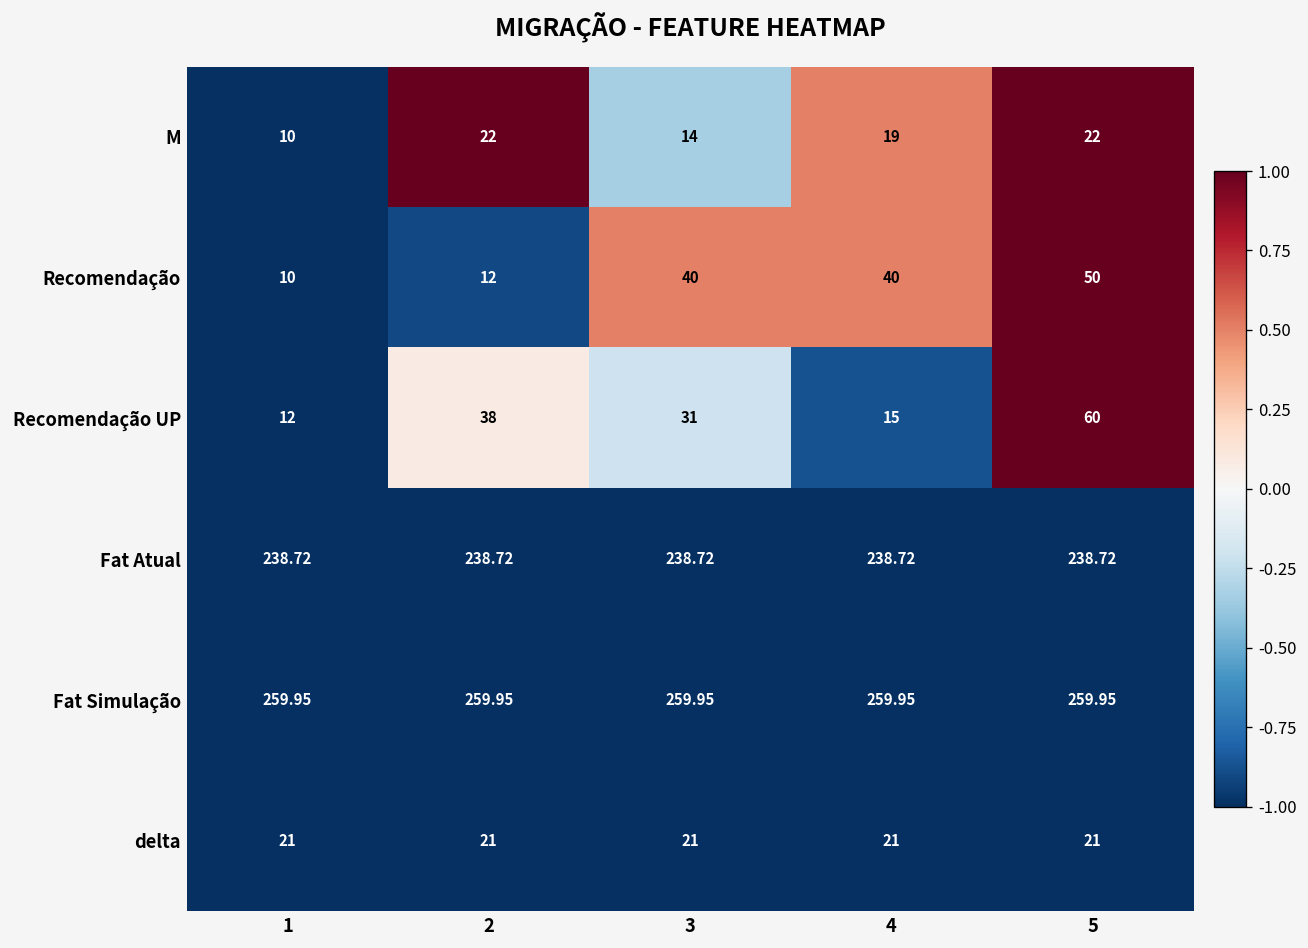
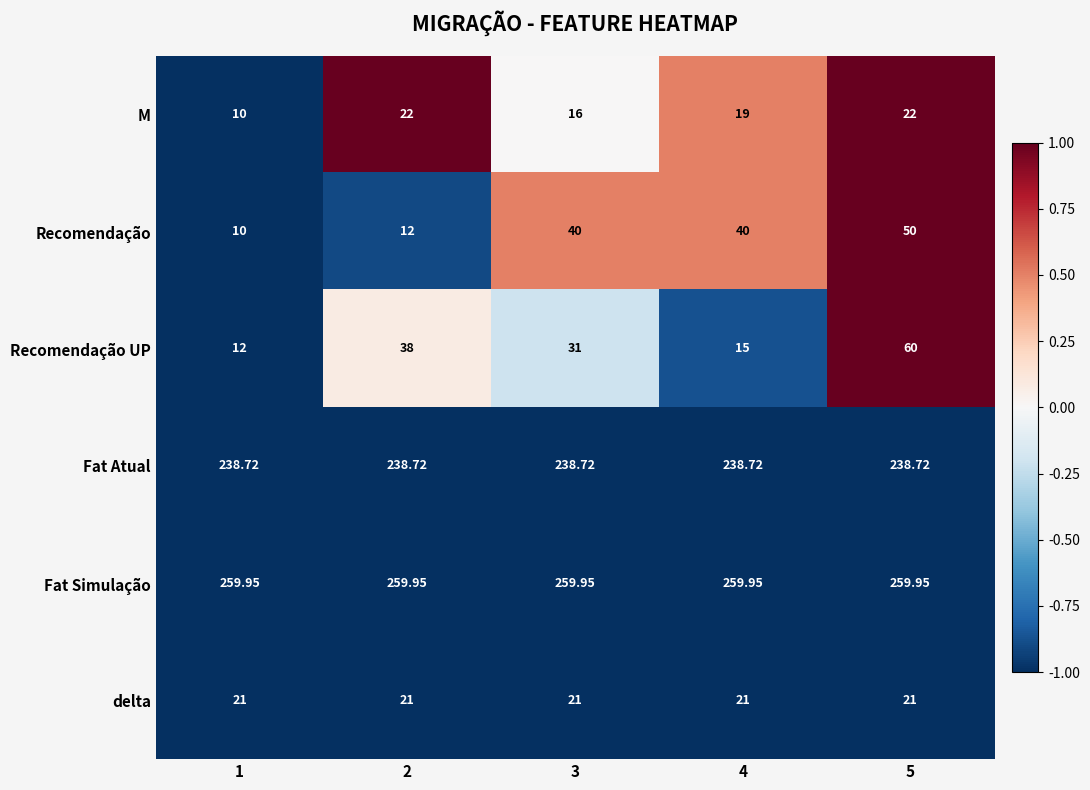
  {
    "M": {
      "1": 10,
      "2": 22,
-     "3": 14,
+     "3": 16,
      "4": 19,
      "5": 22
    },
    "Recomendação": {
      "1": 10,
      "2": 12,
      "3": 40,
      "4": 40,
      "5": 50
    },
    "Recomendação UP": {
      "1": 12,
      "2": 38,
      "3": 31,
      "4": 15,
      "5": 60
    },
    "Fat Atual": {
      "1": 238.72,
      "2": 238.72,
      "3": 238.72,
      "4": 238.72,
      "5": 238.72
    },
    "Fat Simulação": {
      "1": 259.95,
      "2": 259.95,
      "3": 259.95,
      "4": 259.95,
      "5": 259.95
    },
    "delta": {
      "1": 21,
      "2": 21,
      "3": 21,
      "4": 21,
      "5": 21
    }
  }
